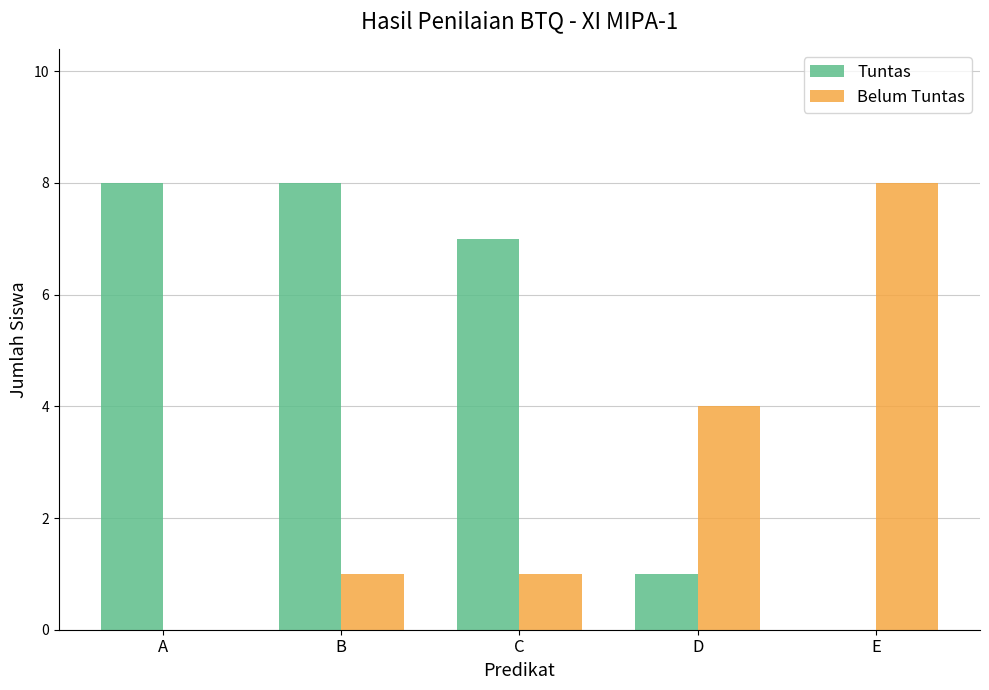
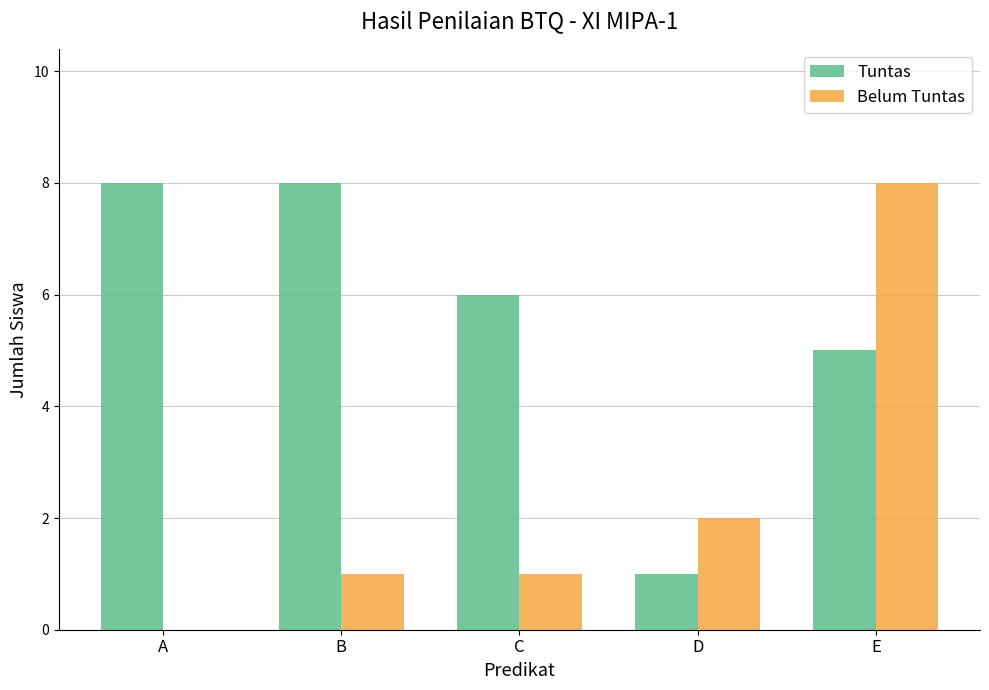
  {
    "Tuntas": {
      "A": 8,
      "B": 8,
-     "C": 7,
+     "C": 6,
      "D": 1,
-     "E": 0
+     "E": 5
    },
    "Belum Tuntas": {
      "A": 0,
      "B": 1,
      "C": 1,
-     "D": 4,
+     "D": 2,
      "E": 8
    }
  }
